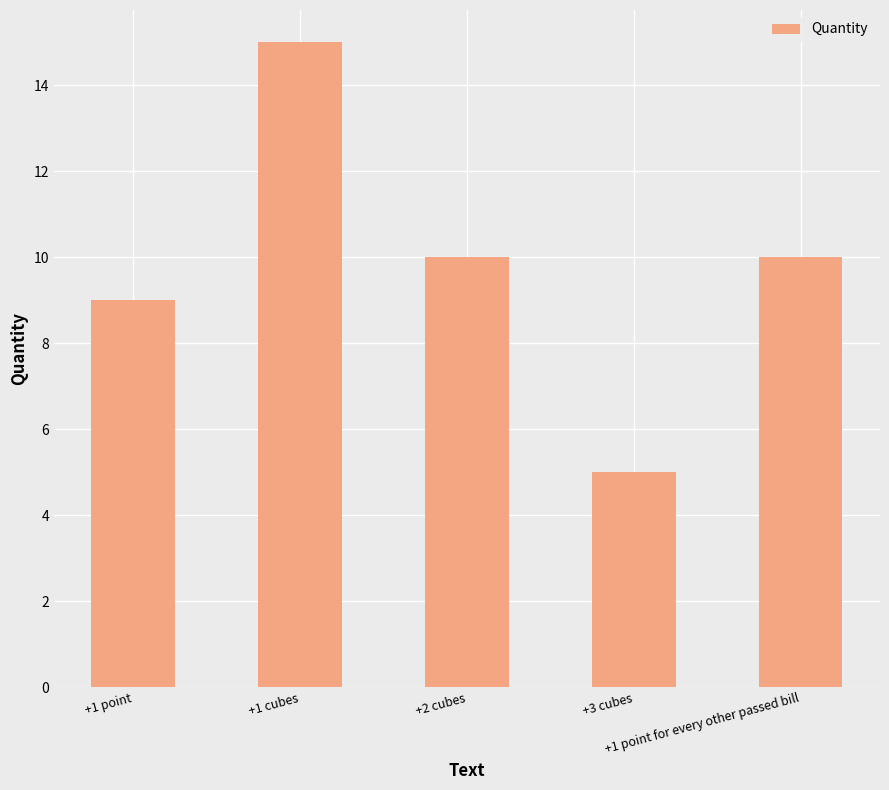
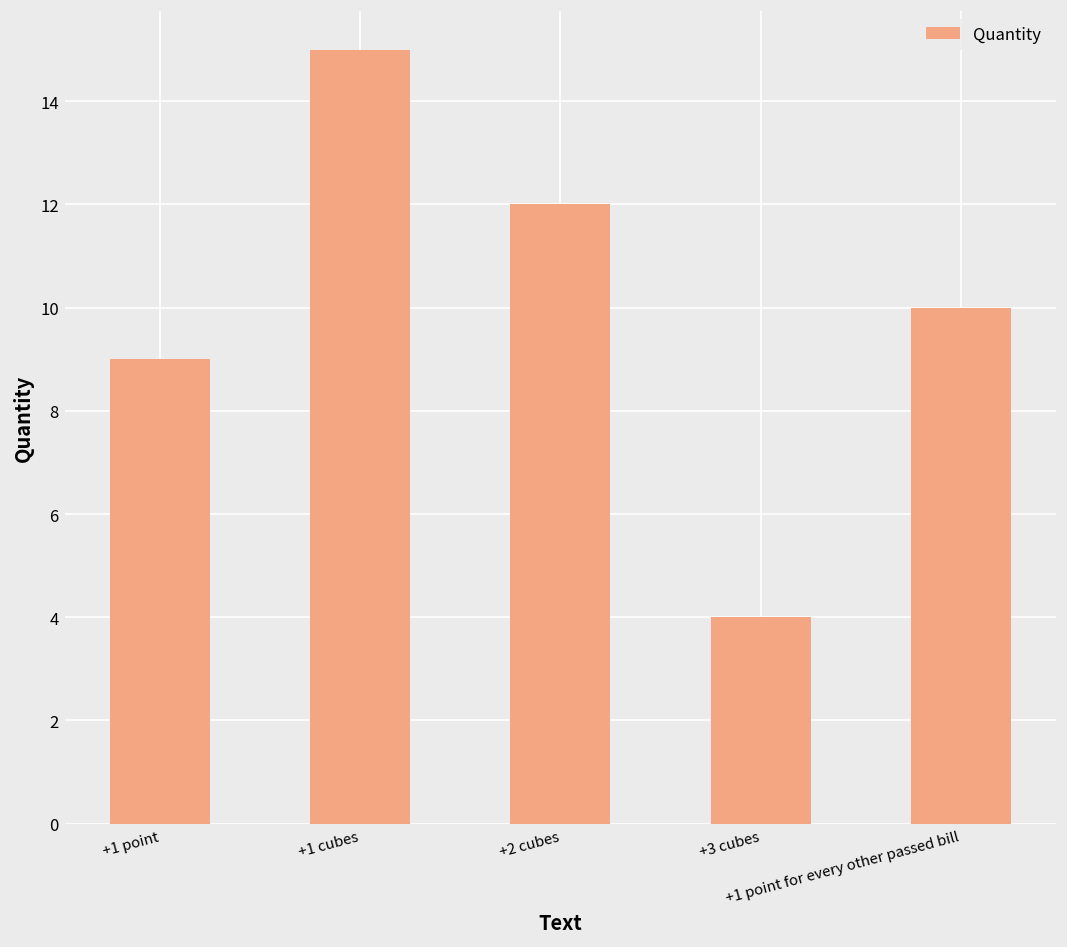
  {
    "+1 point": 9,
    "+1 cubes": 15,
-   "+2 cubes": 10,
-   "+3 cubes": 5,
+   "+2 cubes": 12,
+   "+3 cubes": 4,
    "+1 point for every other passed bill": 10
  }
